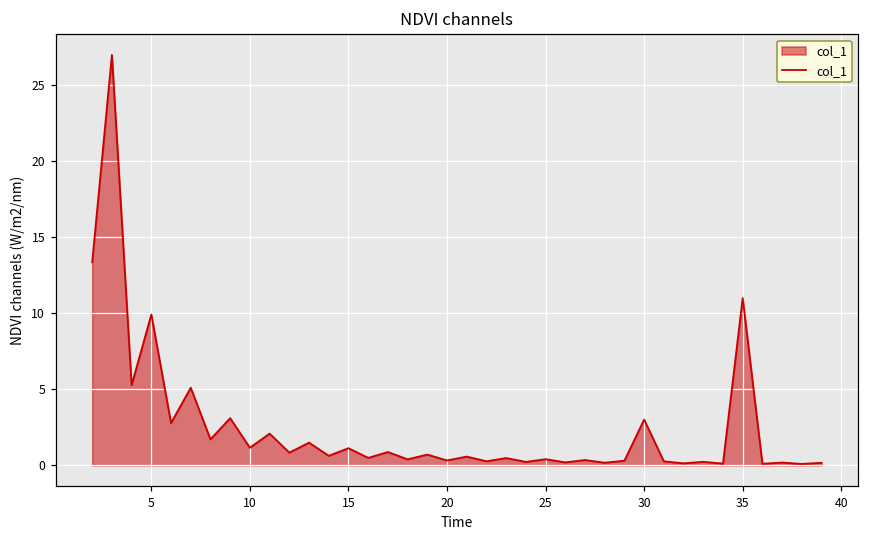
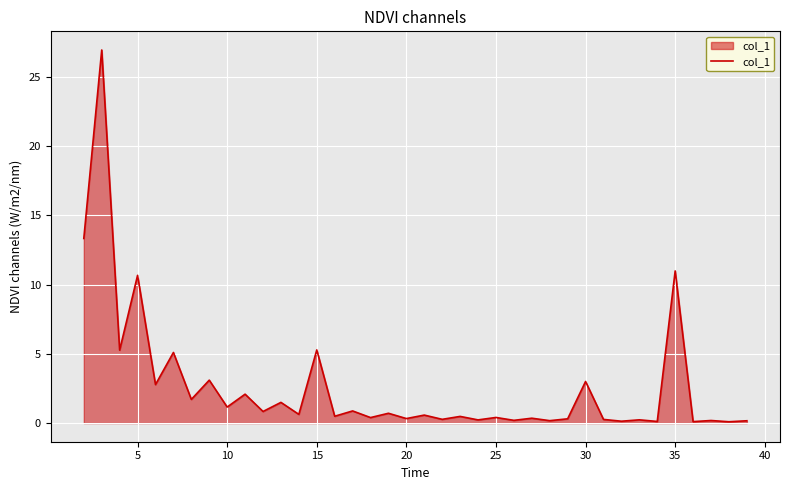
  {
-   "5": 9.9,
+   "5": 10.7,
    "10": 1.2,
-   "15": 1.1,
+   "15": 5.3,
    "20": 0.3,
    "25": 0.4,
    "30": 3.0,
    "35": 11.0
  }
